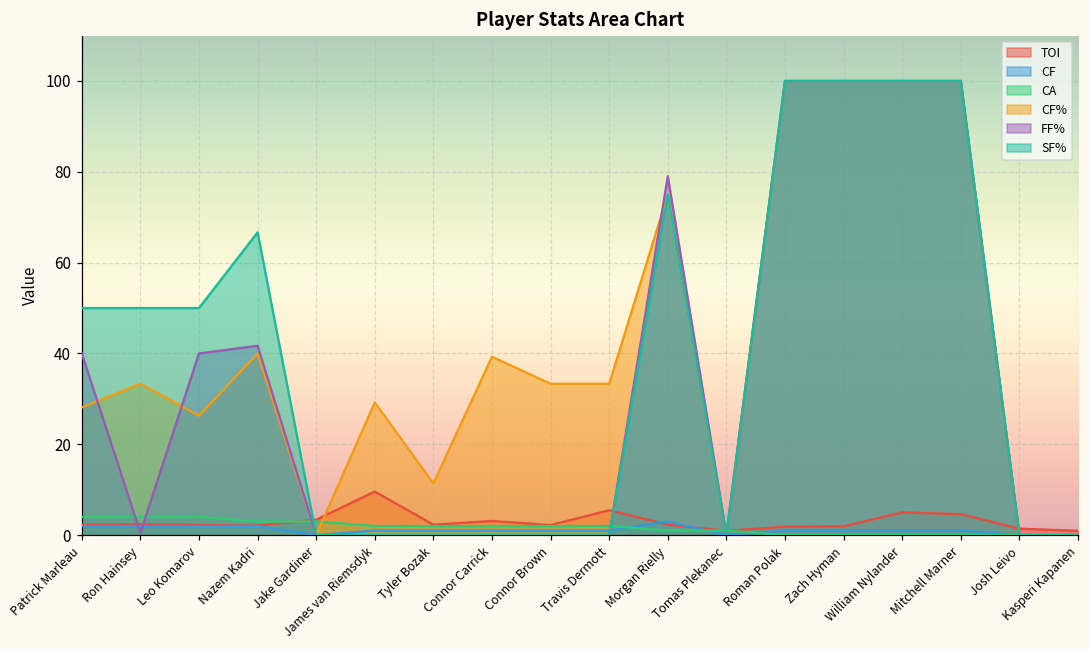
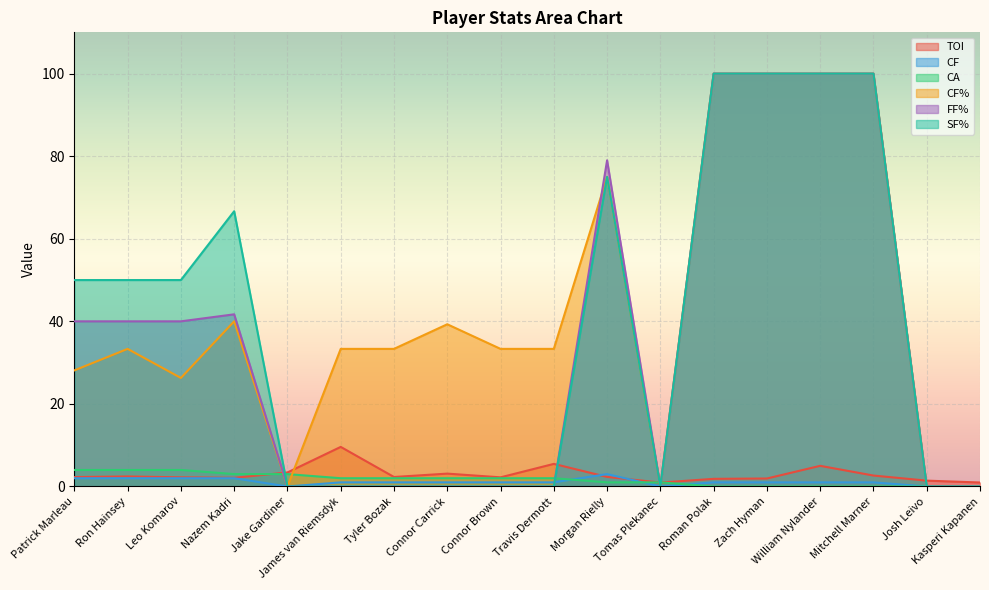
  {
    "TOI": {
      "James van Riemsdyk": 10,
      "Connor Carrick": 3,
      "Travis Dermott": 5,
      "Morgan Rielly": 2,
      "Roman Polak": 2,
      "Zach Hyman": 2,
      "William Nylander": 5,
-     "Mitchell Marner": 5,
+     "Mitchell Marner": 3,
      "Josh Leivo": 1,
      "Kasperi Kapanen": 1
    },
    "CF%": {
      "Patrick Marleau": 28,
      "Ron Hainsey": 33,
      "Leo Komarov": 26,
      "Nazem Kadri": 40,
-     "James van Riemsdyk": 29,
-     "Tyler Bozak": 11,
+     "James van Riemsdyk": 33,
+     "Tyler Bozak": 33,
      "Connor Carrick": 39,
      "Connor Brown": 33,
      "Travis Dermott": 33
    },
    "FF%": {
      "Patrick Marleau": 40,
-     "Ron Hainsey": 1,
+     "Ron Hainsey": 40,
      "Leo Komarov": 40,
      "Nazem Kadri": 42,
      "Morgan Rielly": 79
    }
  }
